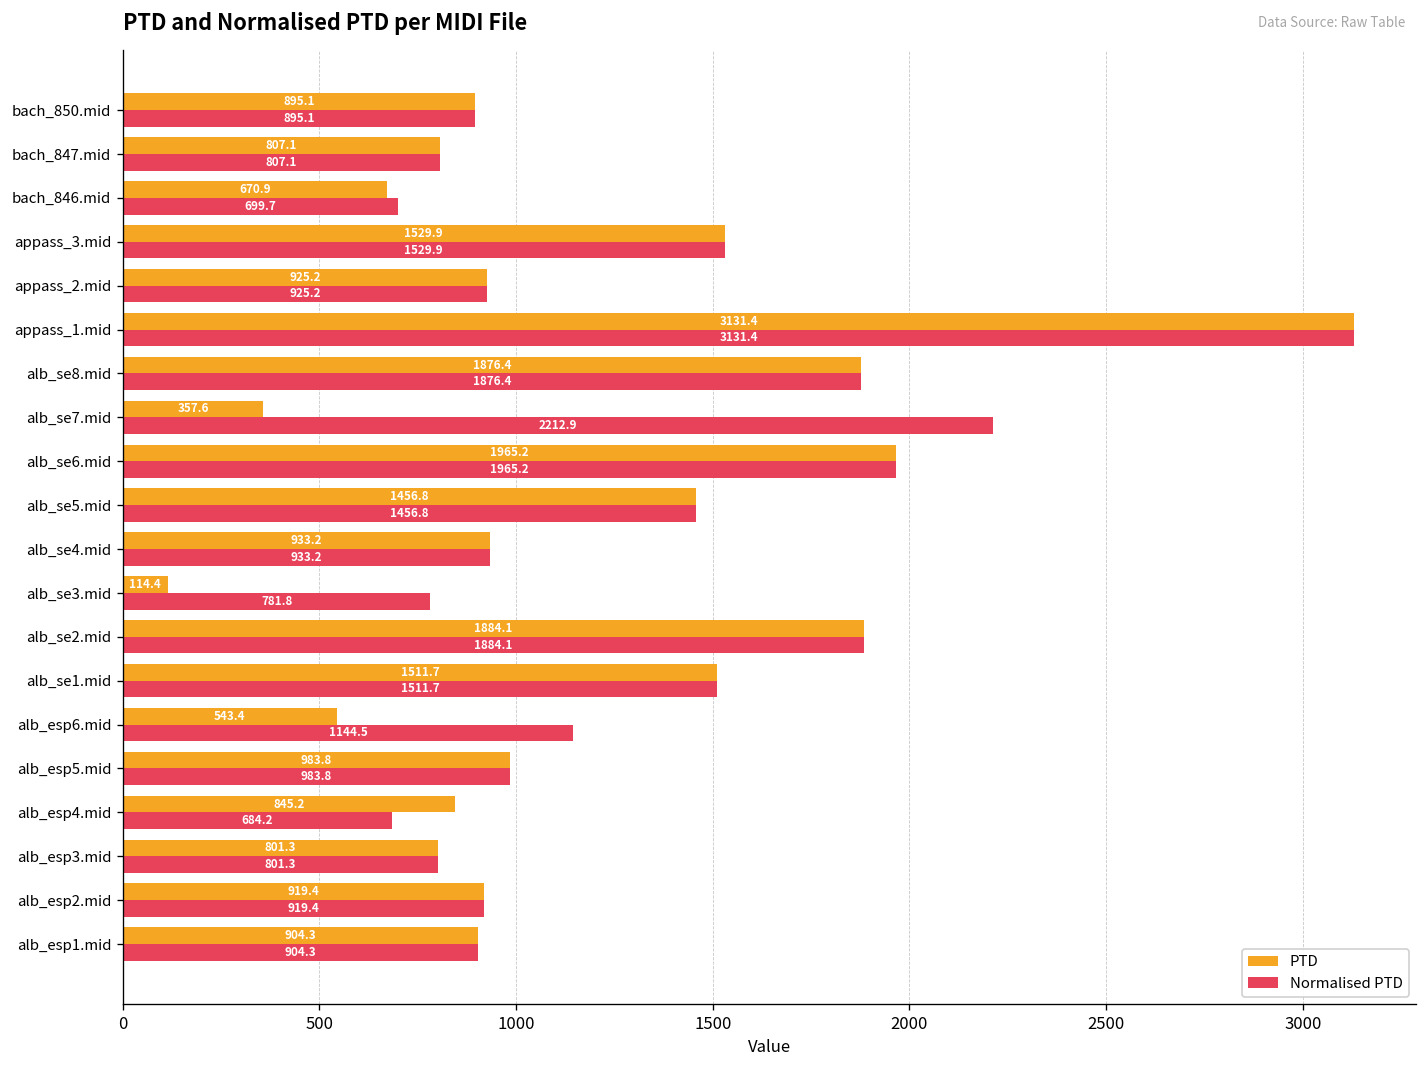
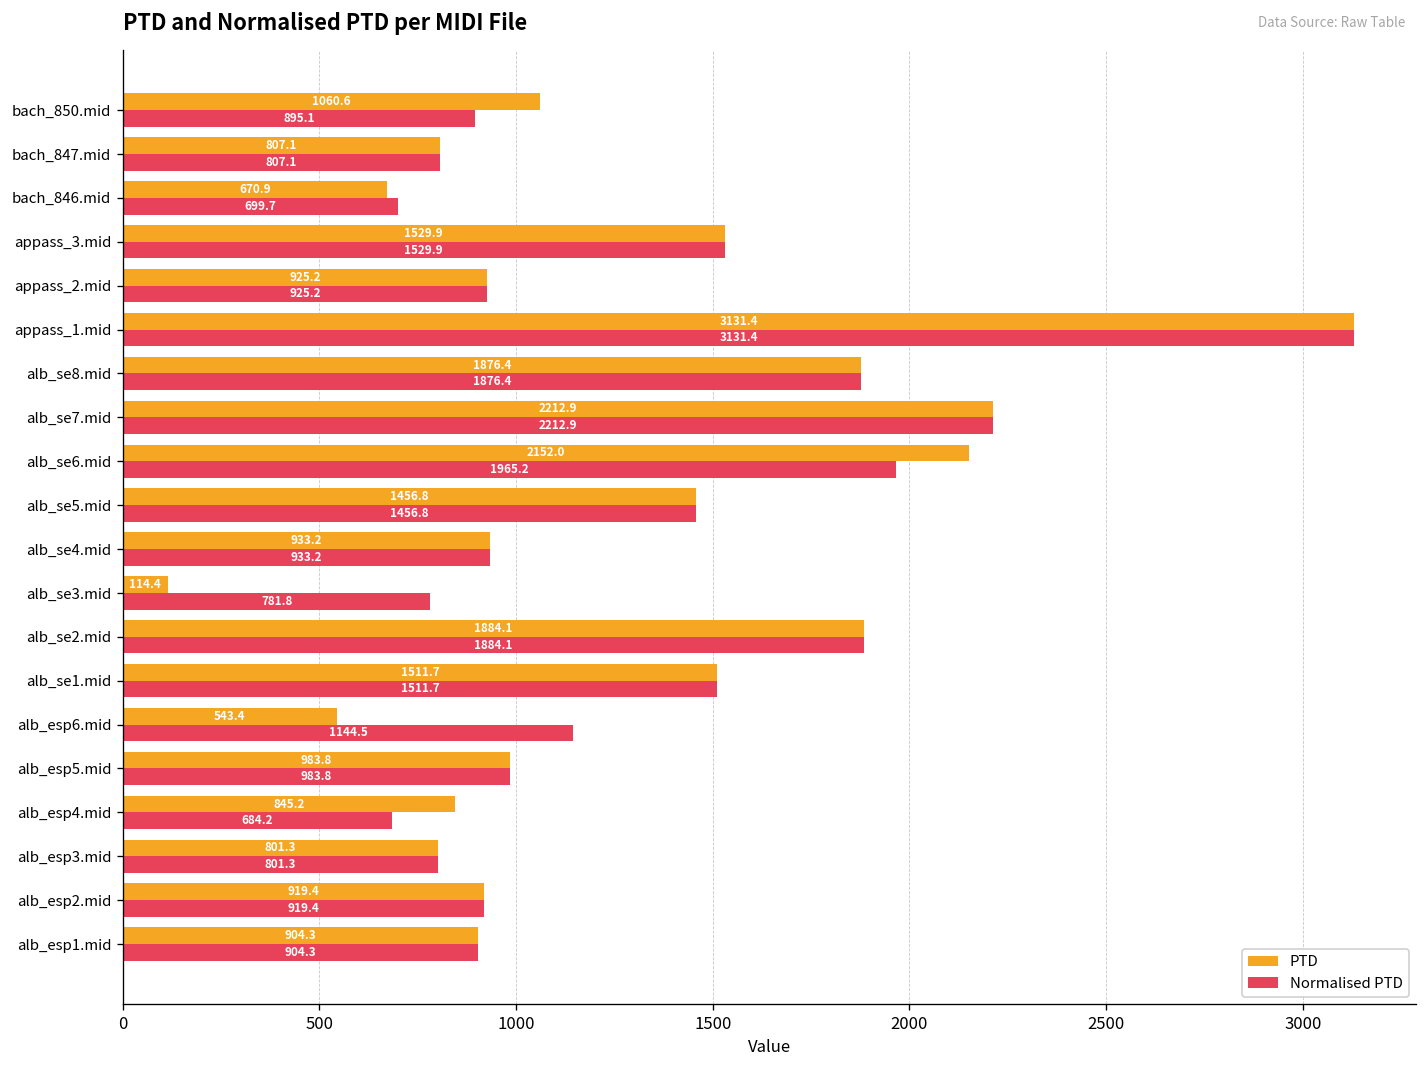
  {
    "PTD": {
-     "bach_850.mid": 895.1,
+     "bach_850.mid": 1060.6,
      "bach_847.mid": 807.1,
      "bach_846.mid": 670.9,
      "appass_3.mid": 1529.9,
      "appass_2.mid": 925.2,
      "appass_1.mid": 3131.4,
      "alb_se8.mid": 1876.4,
-     "alb_se7.mid": 357.6,
-     "alb_se6.mid": 1965.2,
+     "alb_se7.mid": 2212.9,
+     "alb_se6.mid": 2152.0,
      "alb_se5.mid": 1456.8,
      "alb_se4.mid": 933.2,
      "alb_se3.mid": 114.4,
      "alb_se2.mid": 1884.1,
      "alb_se1.mid": 1511.7,
      "alb_esp6.mid": 543.4,
      "alb_esp5.mid": 983.8,
      "alb_esp4.mid": 845.2,
      "alb_esp3.mid": 801.3,
      "alb_esp2.mid": 919.4,
      "alb_esp1.mid": 904.3
    },
    "Normalised PTD": {
      "bach_850.mid": 895.1,
      "bach_847.mid": 807.1,
      "bach_846.mid": 699.7,
      "appass_3.mid": 1529.9,
      "appass_2.mid": 925.2,
      "appass_1.mid": 3131.4,
      "alb_se8.mid": 1876.4,
      "alb_se7.mid": 2212.9,
      "alb_se6.mid": 1965.2,
      "alb_se5.mid": 1456.8,
      "alb_se4.mid": 933.2,
      "alb_se3.mid": 781.8,
      "alb_se2.mid": 1884.1,
      "alb_se1.mid": 1511.7,
      "alb_esp6.mid": 1144.5,
      "alb_esp5.mid": 983.8,
      "alb_esp4.mid": 684.2,
      "alb_esp3.mid": 801.3,
      "alb_esp2.mid": 919.4,
      "alb_esp1.mid": 904.3
    }
  }
